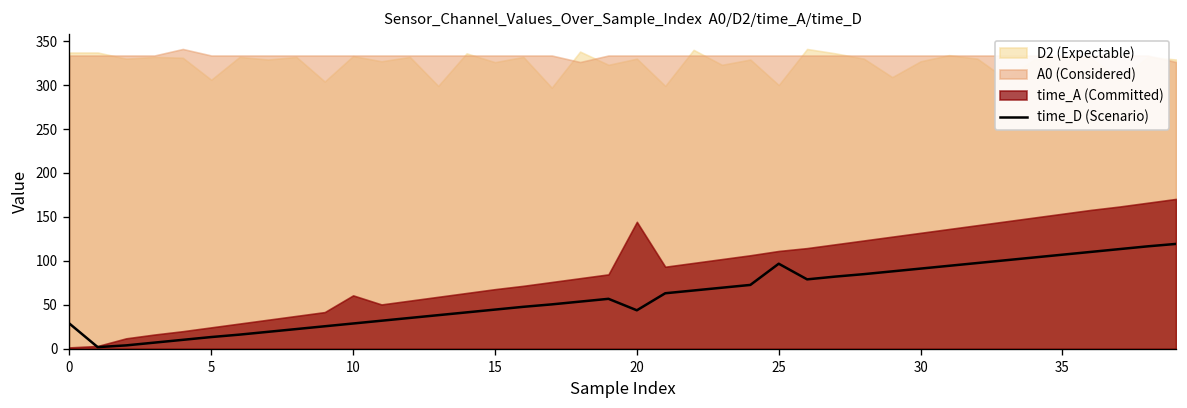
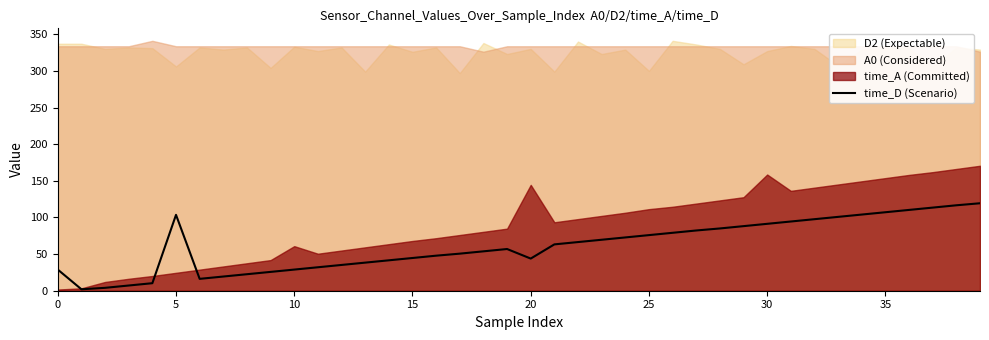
  {
    "time_D (Scenario)": {
      "0": 30,
-     "5": 10,
+     "5": 100,
      "10": 30,
      "15": 40,
      "20": 40,
-     "25": 100,
+     "25": 80,
      "30": 90,
      "35": 110
    },
    "time_A (Committed)": {
      "5": 20,
      "10": 60,
      "15": 70,
      "20": 140,
      "25": 110,
-     "30": 130,
+     "30": 160,
      "35": 150
    }
  }
